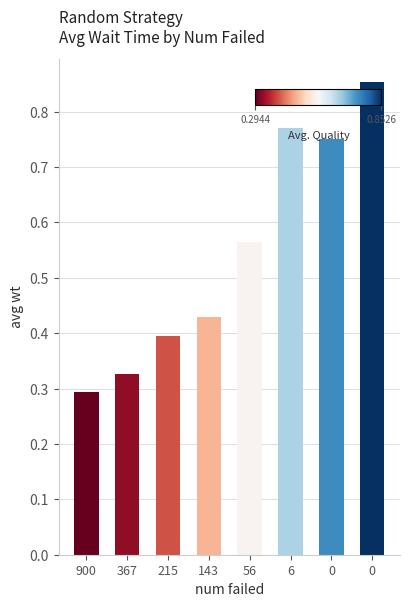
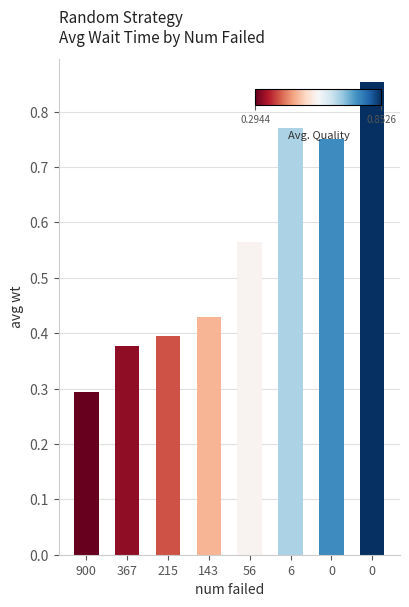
  {
    "900": 0.29,
-   "367": 0.33,
+   "367": 0.38,
    "215": 0.40,
    "143": 0.43,
    "56": 0.56,
    "6": 0.77
  }
